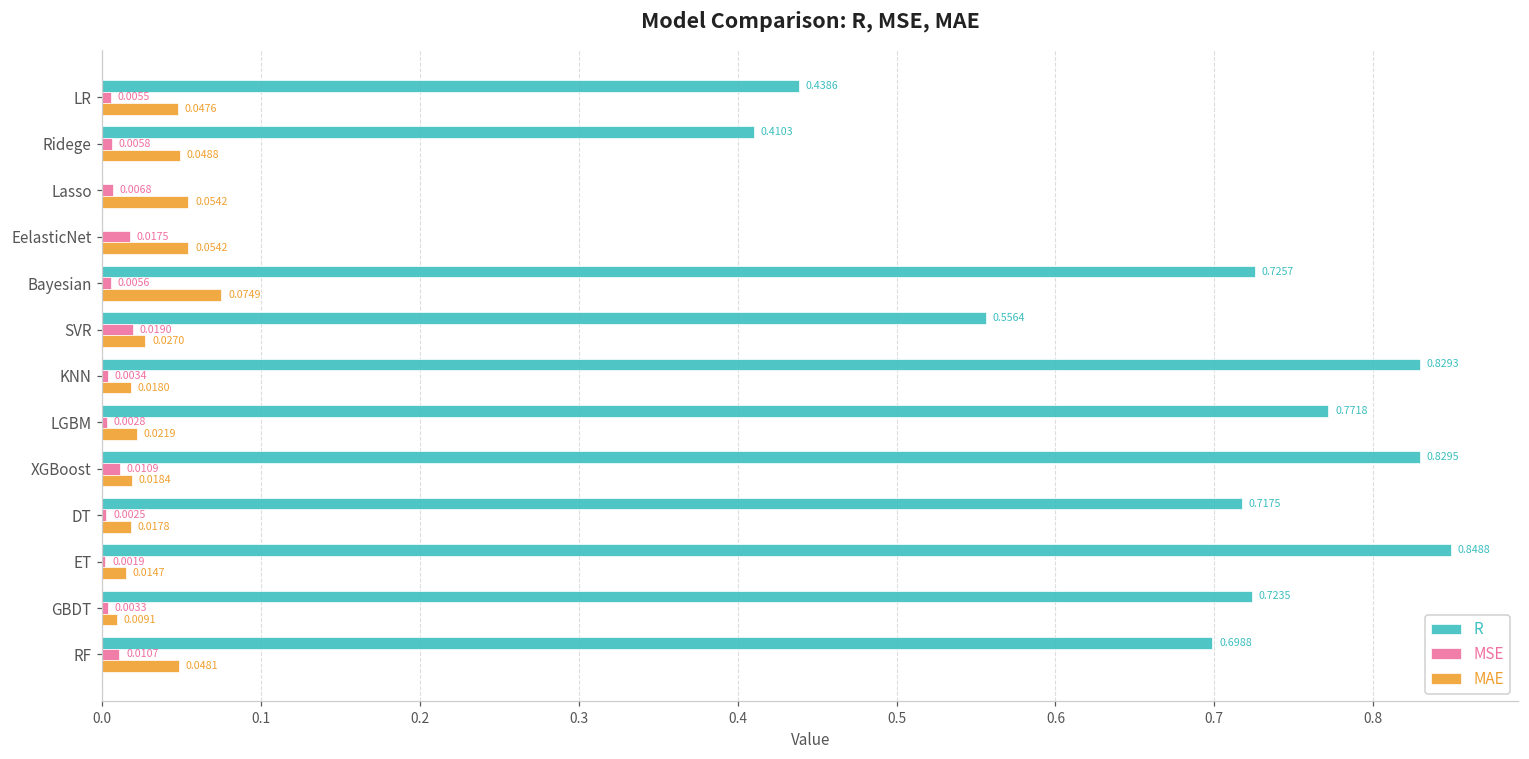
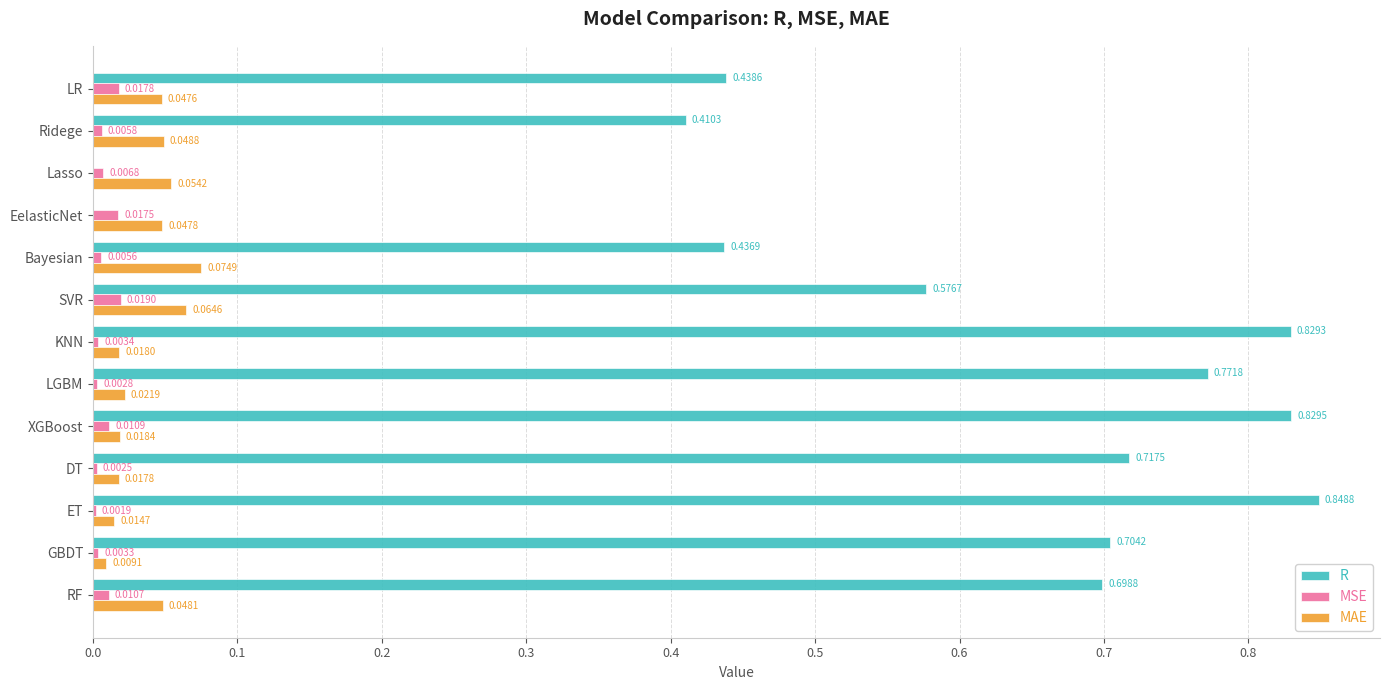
  {
    "R": {
      "LR": 0.4386,
      "Ridege": 0.4103,
-     "Bayesian": 0.7257,
-     "SVR": 0.5564,
+     "Bayesian": 0.4369,
+     "SVR": 0.5767,
      "KNN": 0.8293,
      "LGBM": 0.7718,
      "XGBoost": 0.8295,
      "DT": 0.7175,
      "ET": 0.8488,
-     "GBDT": 0.7235,
+     "GBDT": 0.7042,
      "RF": 0.6988
    },
    "MSE": {
-     "LR": 0.0055,
+     "LR": 0.0178,
      "Ridege": 0.0058,
      "Lasso": 0.0068,
      "EelasticNet": 0.0175,
      "Bayesian": 0.0056,
      "SVR": 0.0190,
      "KNN": 0.0034,
      "LGBM": 0.0028,
      "XGBoost": 0.0109,
      "DT": 0.0025,
      "ET": 0.0019,
      "GBDT": 0.0033,
      "RF": 0.0107
    },
    "MAE": {
      "LR": 0.0476,
      "Ridege": 0.0488,
      "Lasso": 0.0542,
-     "EelasticNet": 0.0542,
+     "EelasticNet": 0.0478,
      "Bayesian": 0.0749,
-     "SVR": 0.0270,
+     "SVR": 0.0646,
      "KNN": 0.0180,
      "LGBM": 0.0219,
      "XGBoost": 0.0184,
      "DT": 0.0178,
      "ET": 0.0147,
      "GBDT": 0.0091,
      "RF": 0.0481
    }
  }
